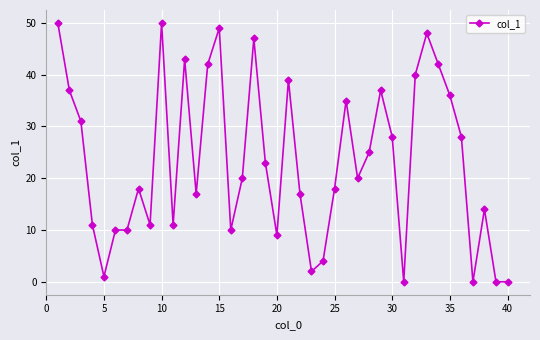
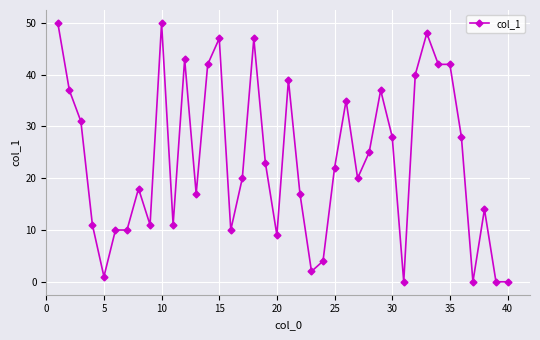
  {
    "5": 1,
    "10": 50,
-   "15": 49,
+   "15": 47,
    "20": 9,
-   "25": 18,
+   "25": 22,
    "30": 28,
-   "35": 36,
+   "35": 42,
    "40": 0
  }
